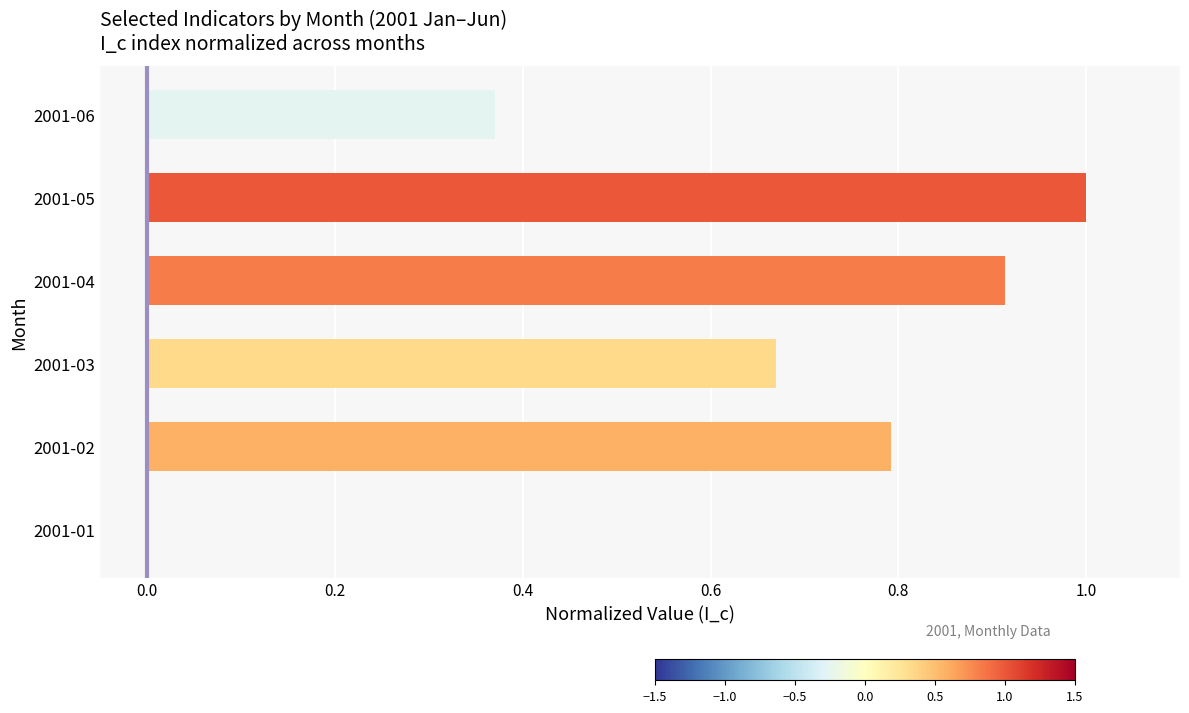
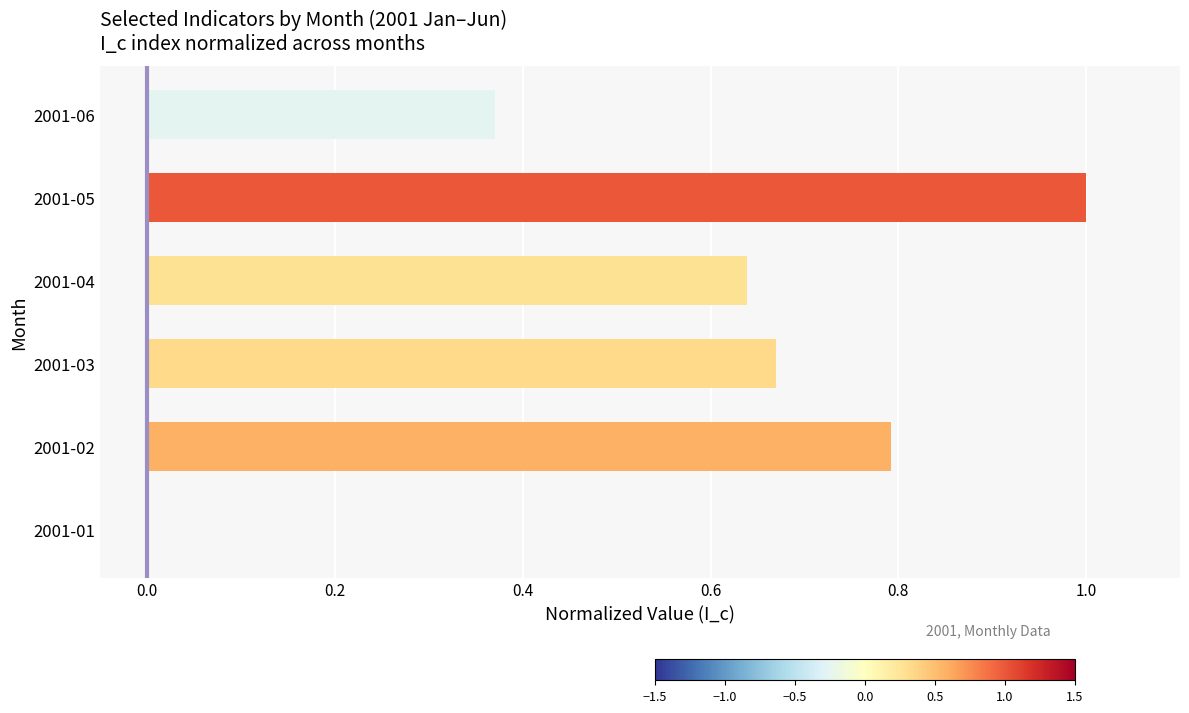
  {
    "2001-06": 0.37,
    "2001-05": 1.00,
-   "2001-04": 0.91,
+   "2001-04": 0.64,
    "2001-03": 0.67,
    "2001-02": 0.79,
    "2001-01": 0.00
  }
